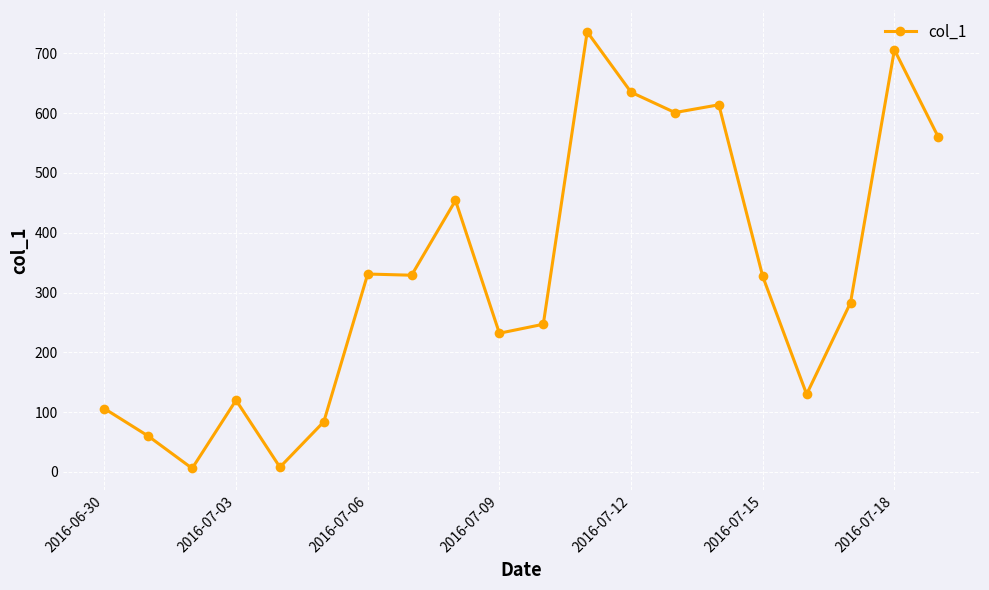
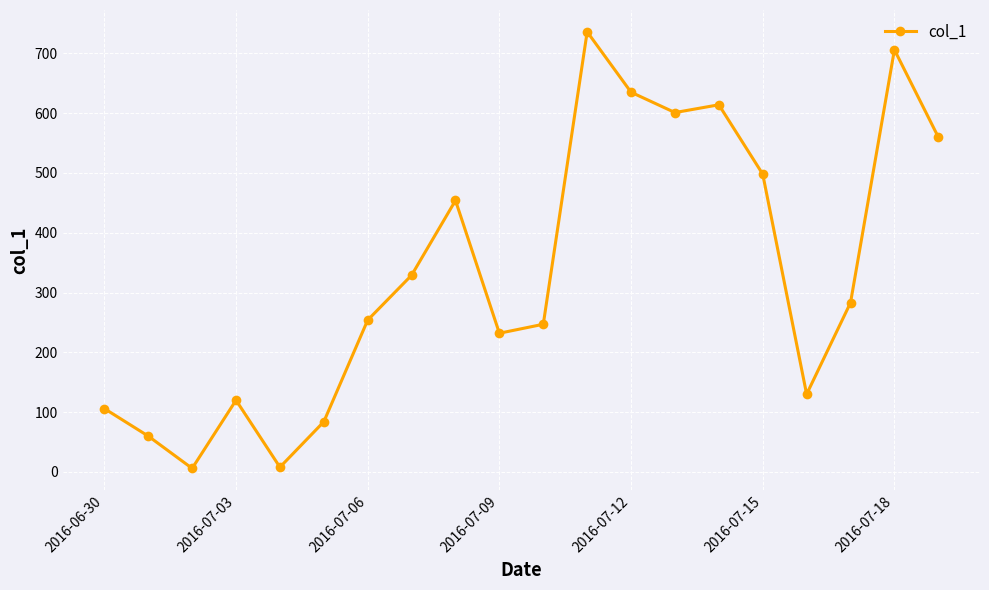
  {
    "2016-06-30": 110,
    "2016-07-03": 120,
-   "2016-07-06": 330,
+   "2016-07-06": 250,
    "2016-07-09": 230,
    "2016-07-12": 640,
-   "2016-07-15": 330,
+   "2016-07-15": 500,
    "2016-07-18": 710
  }
